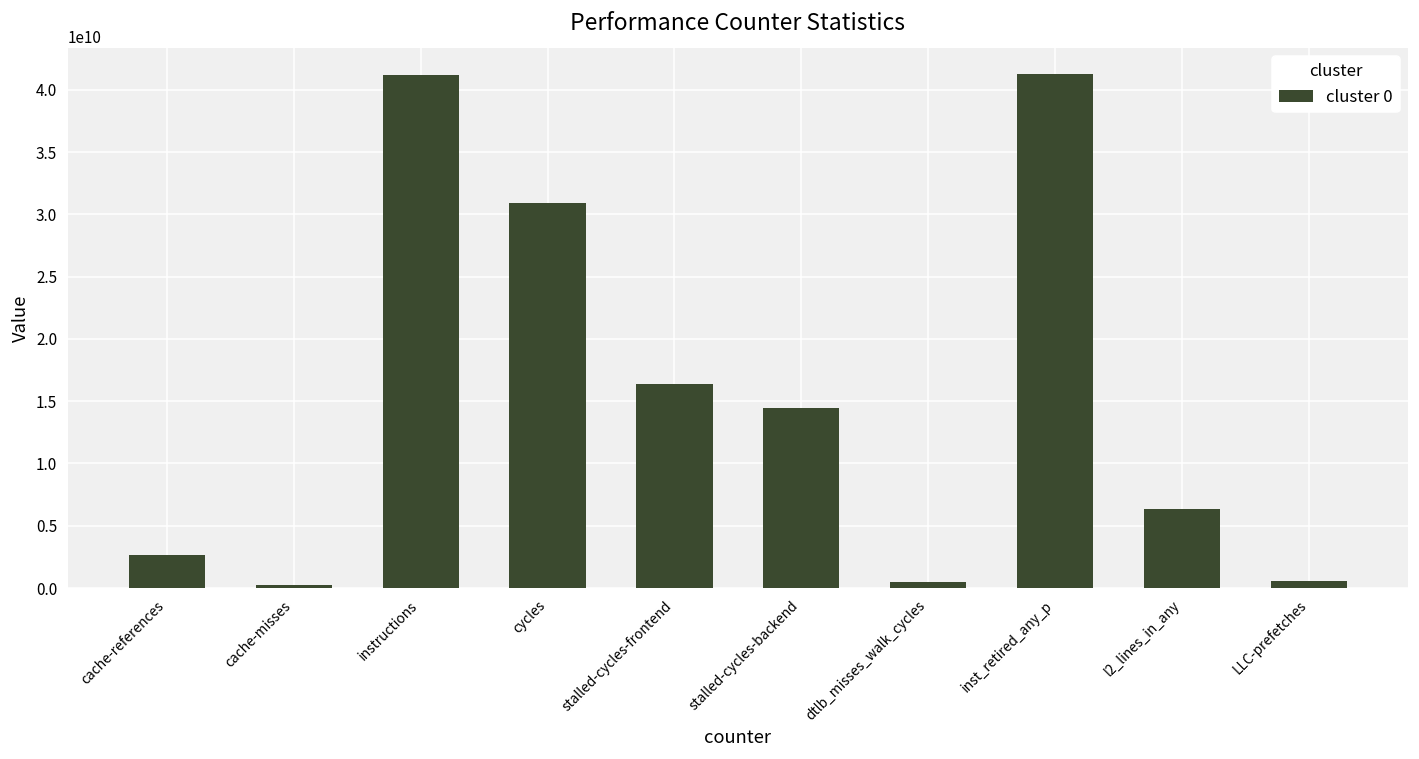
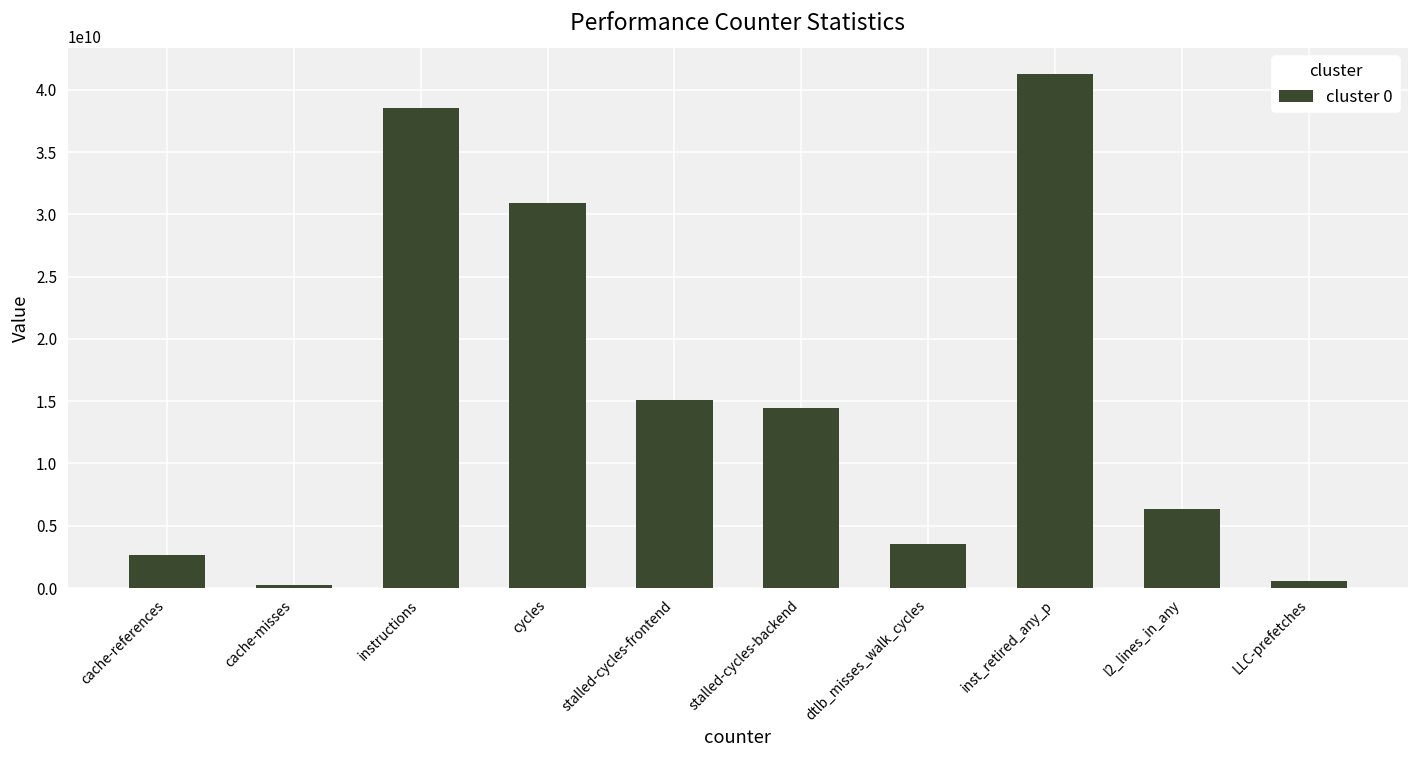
  {
    "cache-references": 2700000000,
    "cache-misses": 300000000,
-   "instructions": 41200000000,
+   "instructions": 38500000000,
    "cycles": 30900000000,
-   "stalled-cycles-frontend": 16400000000,
+   "stalled-cycles-frontend": 15100000000,
    "stalled-cycles-backend": 14500000000,
-   "dtlb_misses_walk_cycles": 500000000,
+   "dtlb_misses_walk_cycles": 3500000000,
    "inst_retired_any_p": 41300000000,
    "l2_lines_in_any": 6400000000,
    "LLC-prefetches": 600000000
  }
